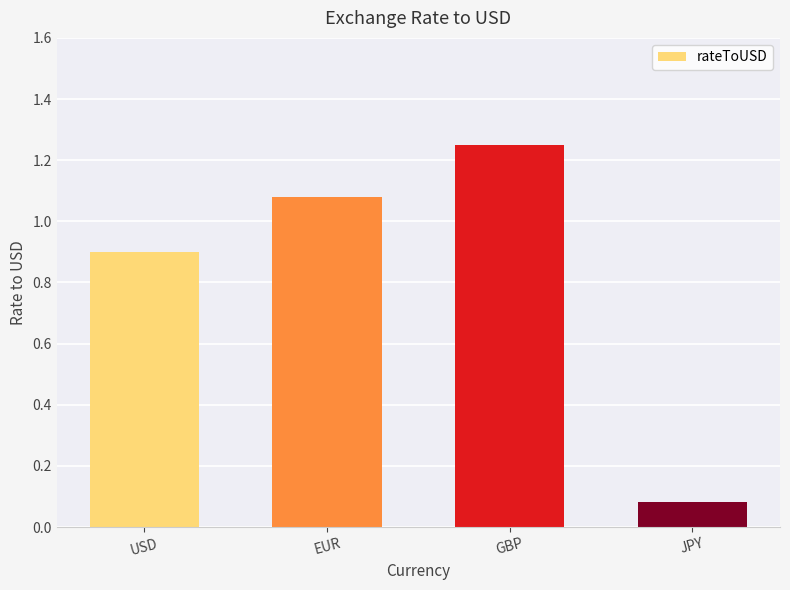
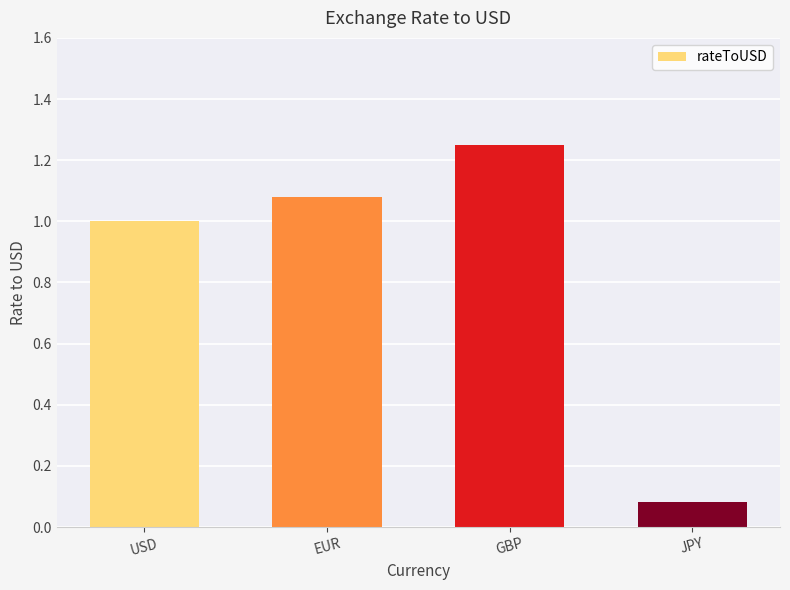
  {
-   "USD": 0.9,
+   "USD": 1.0,
    "EUR": 1.08,
    "GBP": 1.25,
    "JPY": 0.08
  }
